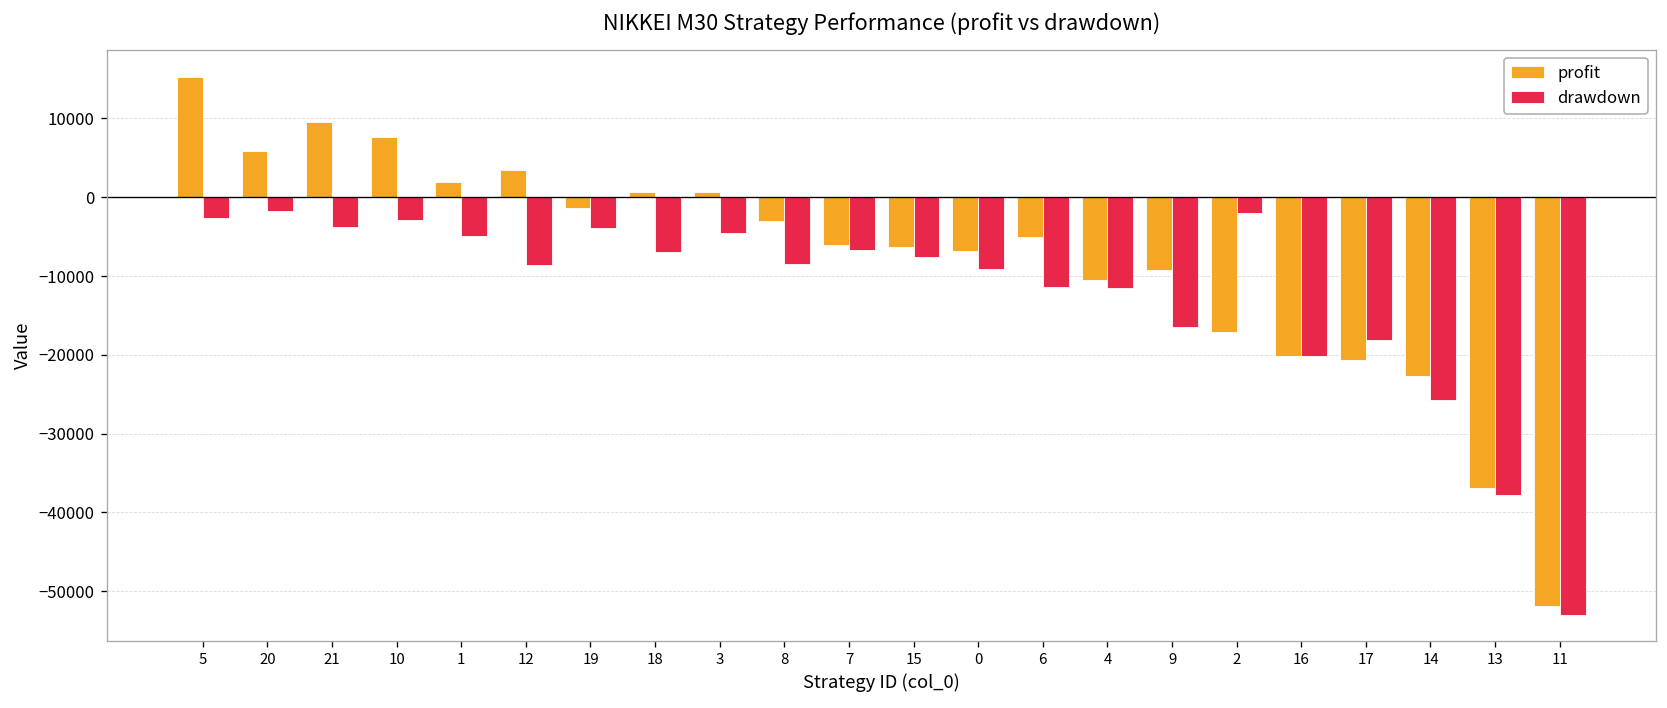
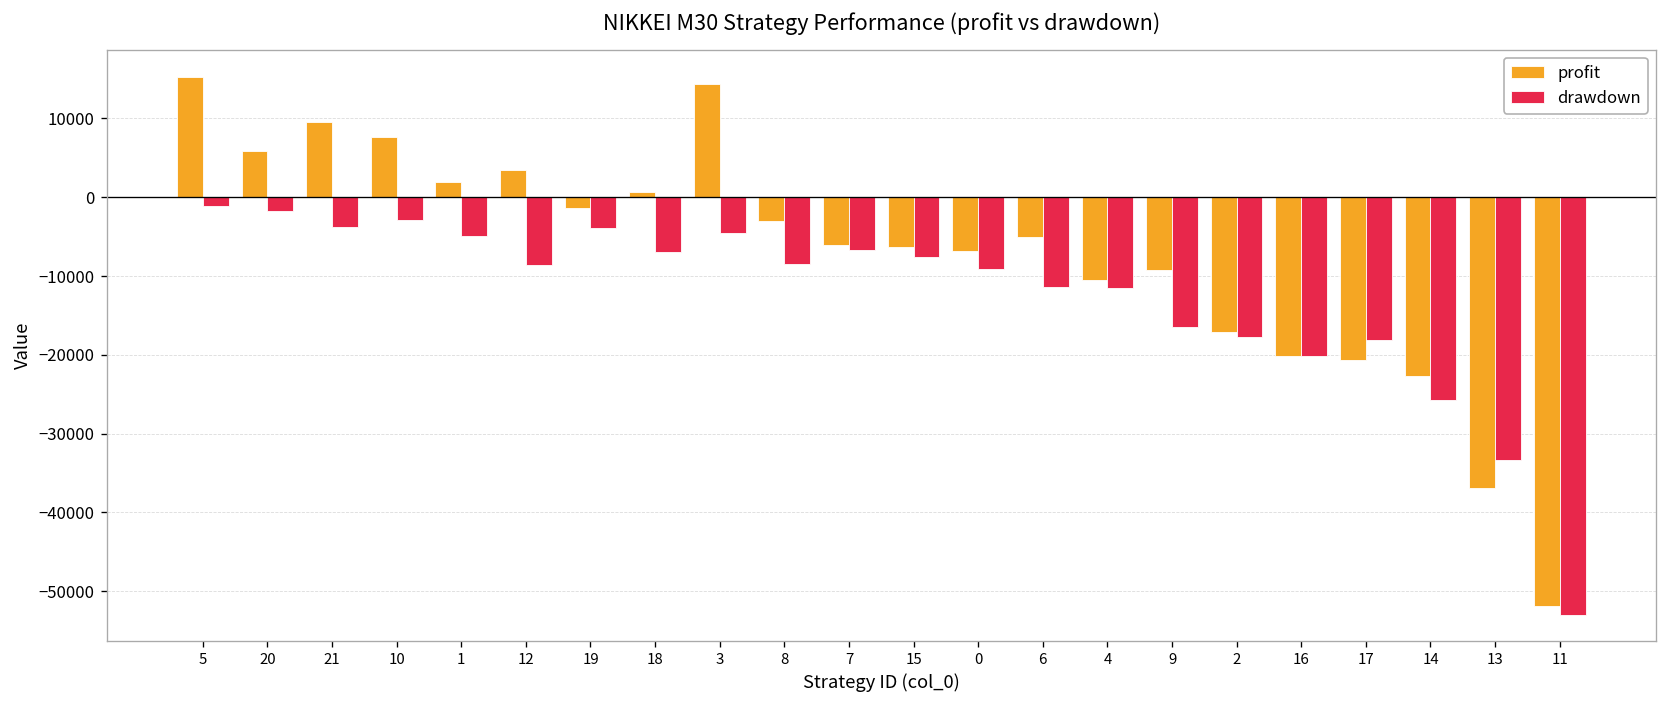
  {
    "profit": {
      "5": 15000,
      "20": 6000,
      "21": 9000,
      "10": 8000,
      "1": 2000,
      "12": 3000,
      "19": -1000,
      "18": 1000,
-     "3": 1000,
+     "3": 14000,
      "8": -3000,
      "7": -6000,
      "15": -6000,
      "0": -7000,
      "6": -5000,
      "4": -11000,
      "9": -9000,
      "2": -17000,
      "16": -20000,
      "17": -21000,
      "14": -23000,
      "13": -37000,
      "11": -52000
    },
    "drawdown": {
-     "5": -3000,
+     "5": -1000,
      "20": -2000,
      "21": -4000,
      "10": -3000,
      "1": -5000,
      "12": -9000,
      "19": -4000,
      "18": -7000,
      "3": -5000,
      "8": -8000,
      "7": -7000,
      "15": -8000,
      "0": -9000,
      "6": -11000,
      "4": -11000,
      "9": -16000,
-     "2": -2000,
+     "2": -18000,
      "16": -20000,
      "17": -18000,
      "14": -26000,
-     "13": -38000,
+     "13": -33000,
      "11": -53000
    }
  }
